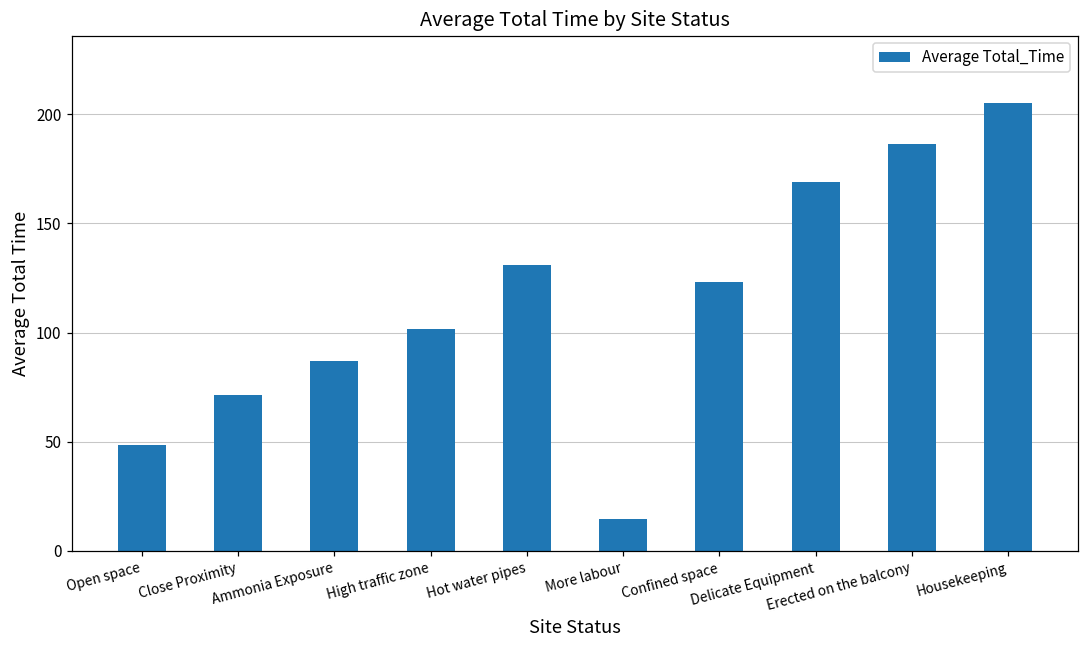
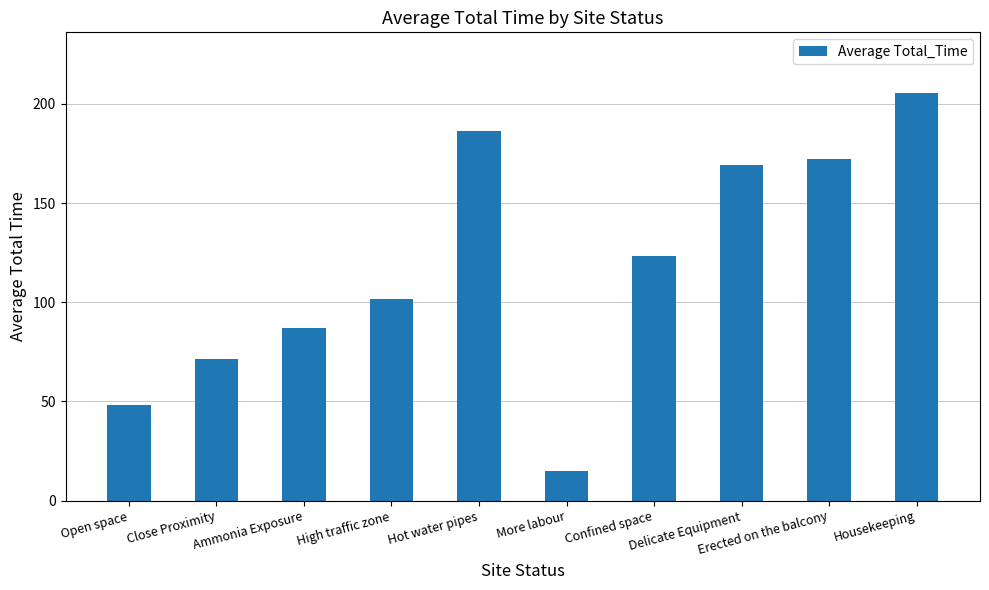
  {
    "Open space": 48,
    "Close Proximity": 71,
    "Ammonia Exposure": 87,
    "High traffic zone": 102,
-   "Hot water pipes": 131,
+   "Hot water pipes": 187,
    "More labour": 15,
    "Confined space": 123,
    "Delicate Equipment": 169,
-   "Erected on the balcony": 186,
+   "Erected on the balcony": 172,
    "Housekeeping": 205
  }
